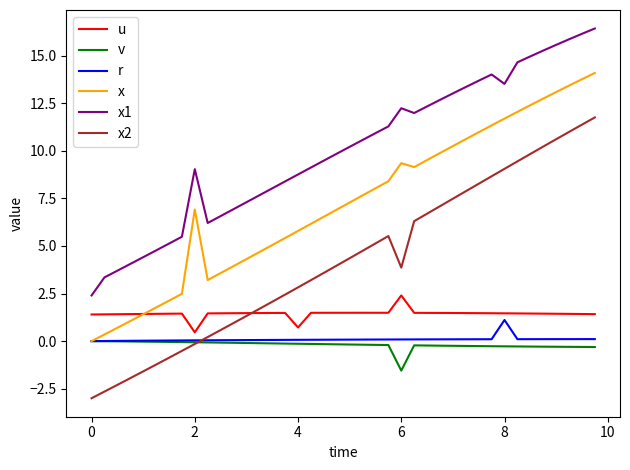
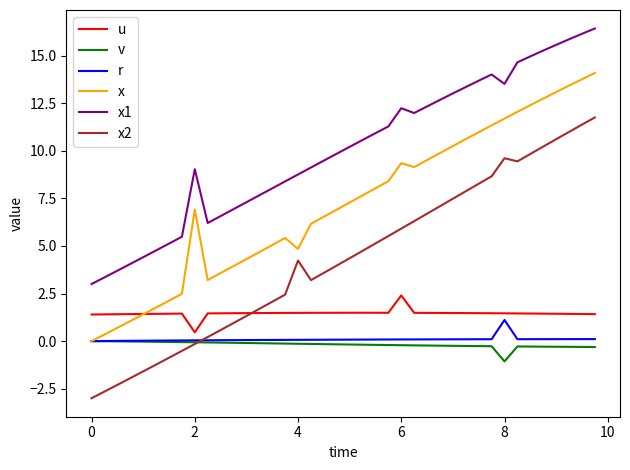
  {
    "u": {
      "0": 1.4,
      "2": 0.5,
-     "4": 0.7,
+     "4": 1.5,
      "6": 2.4,
      "8": 1.5
    },
    "v": {
      "4": -0.1,
-     "6": -1.5,
-     "8": -0.3
+     "6": -0.2,
+     "8": -1.1
    },
    "r": {
      "4": 0.1,
      "6": 0.1,
      "8": 1.1
    },
    "x": {
      "2": 6.9,
-     "4": 5.8,
+     "4": 4.8,
      "6": 9.4,
      "8": 11.7
    },
    "x1": {
-     "0": 2.4,
+     "0": 3.0,
      "2": 9.0,
      "4": 8.8,
      "6": 12.2,
      "8": 13.5
    },
    "x2": {
      "0": -3.0,
-     "4": 2.8,
-     "6": 3.9,
-     "8": 9.1
+     "4": 4.2,
+     "6": 5.9,
+     "8": 9.6
    }
  }
